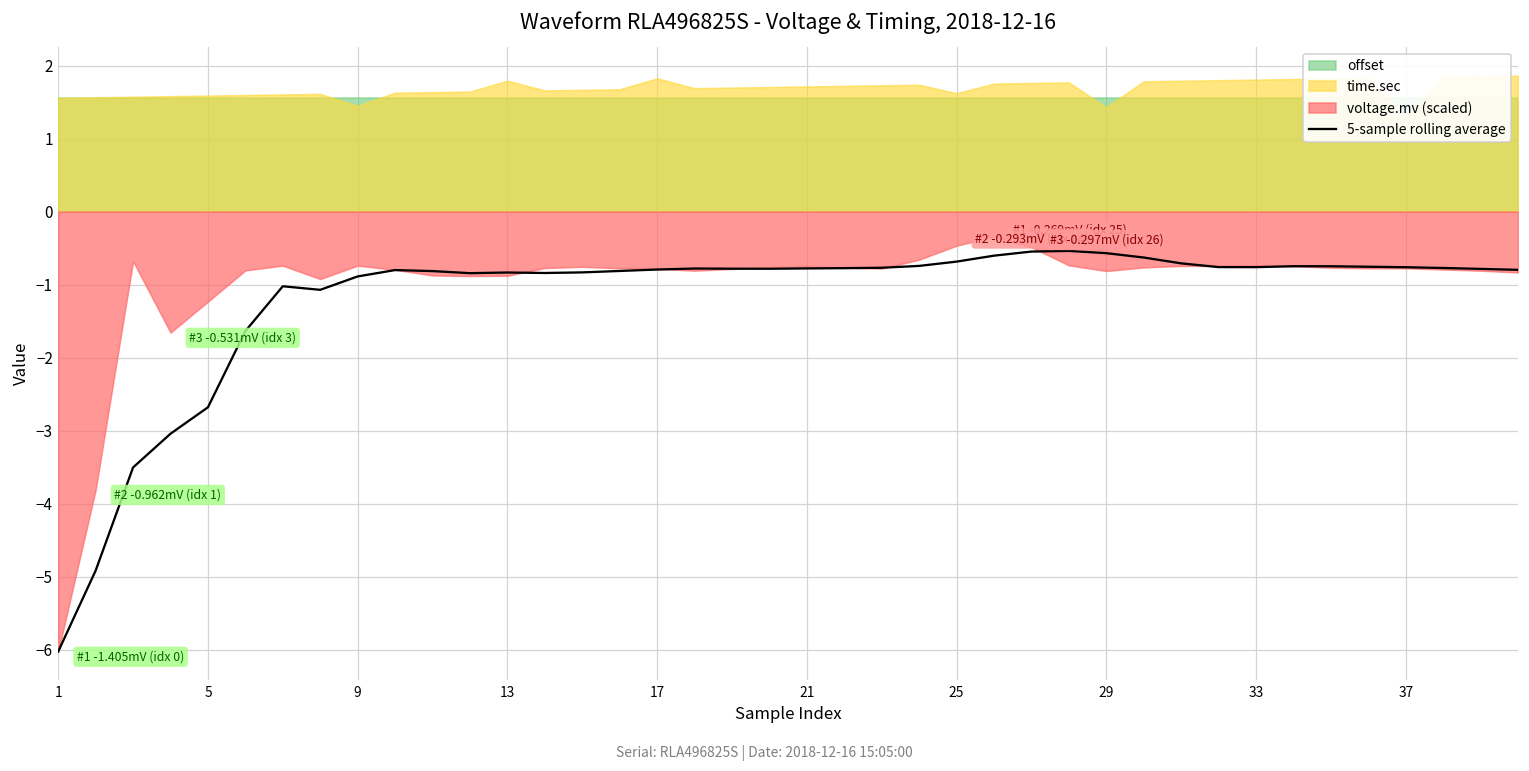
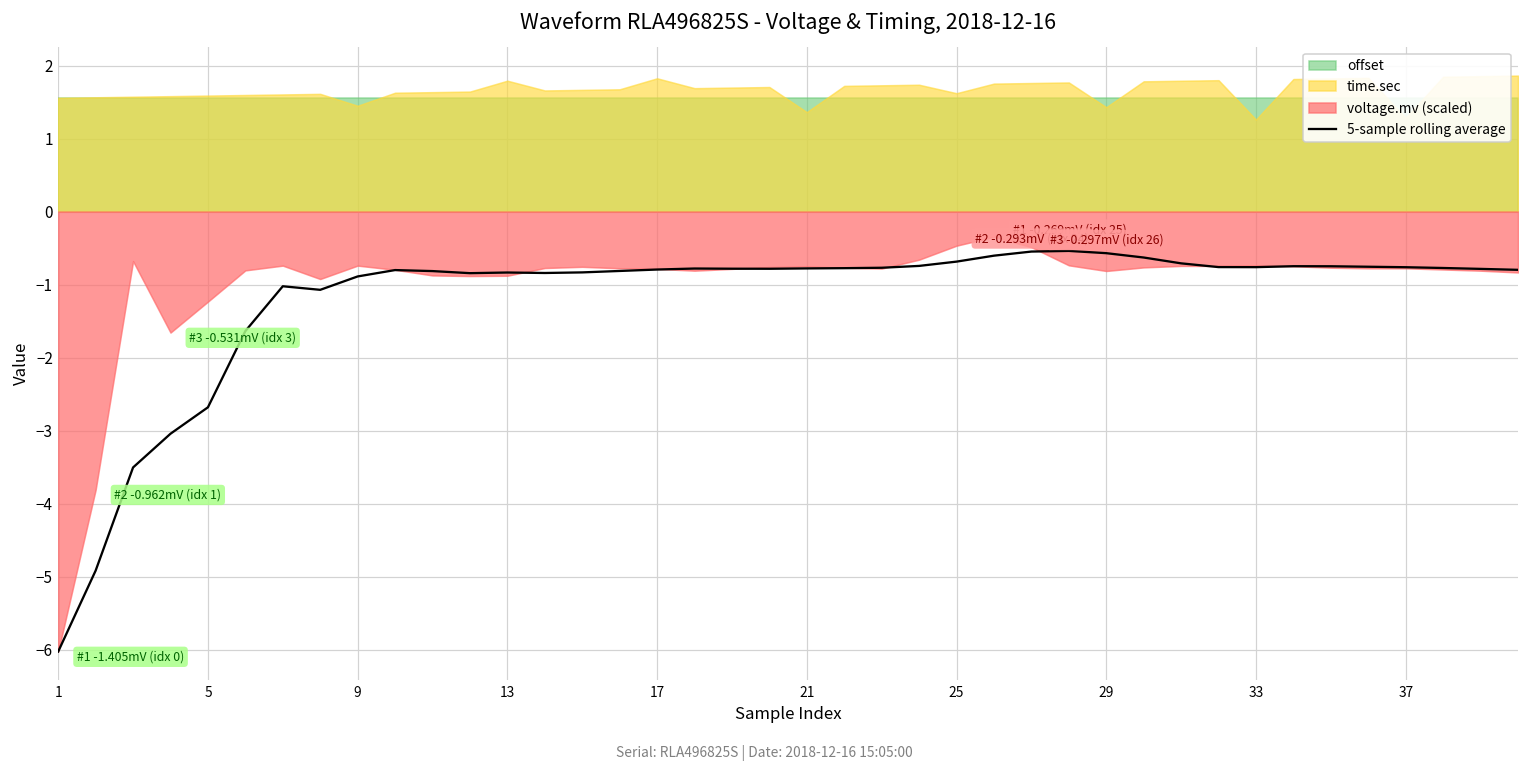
  {
    "5-sample rolling average": {
      "5": -2.7,
      "9": -0.9,
      "13": -0.8,
      "17": -0.8,
      "21": -0.8,
      "25": -0.7,
      "29": -0.6,
      "33": -0.8,
      "37": -0.8
    },
    "offset": {
      "9": 1.6,
      "13": 1.6,
      "17": 1.6,
      "21": 1.6,
      "25": 1.6,
      "29": 1.6,
      "33": 1.6
    },
    "time.sec": {
      "9": 1.4,
      "13": 1.8,
      "17": 1.8,
-     "21": 1.7,
+     "21": 1.4,
      "25": 1.6,
      "29": 1.4,
-     "33": 1.8
+     "33": 1.3
    }
  }
